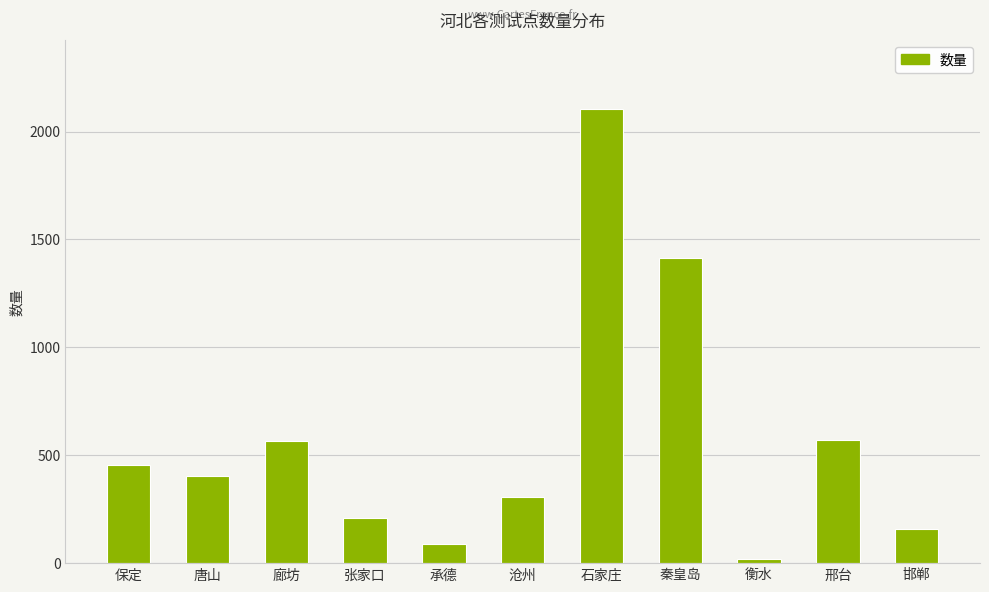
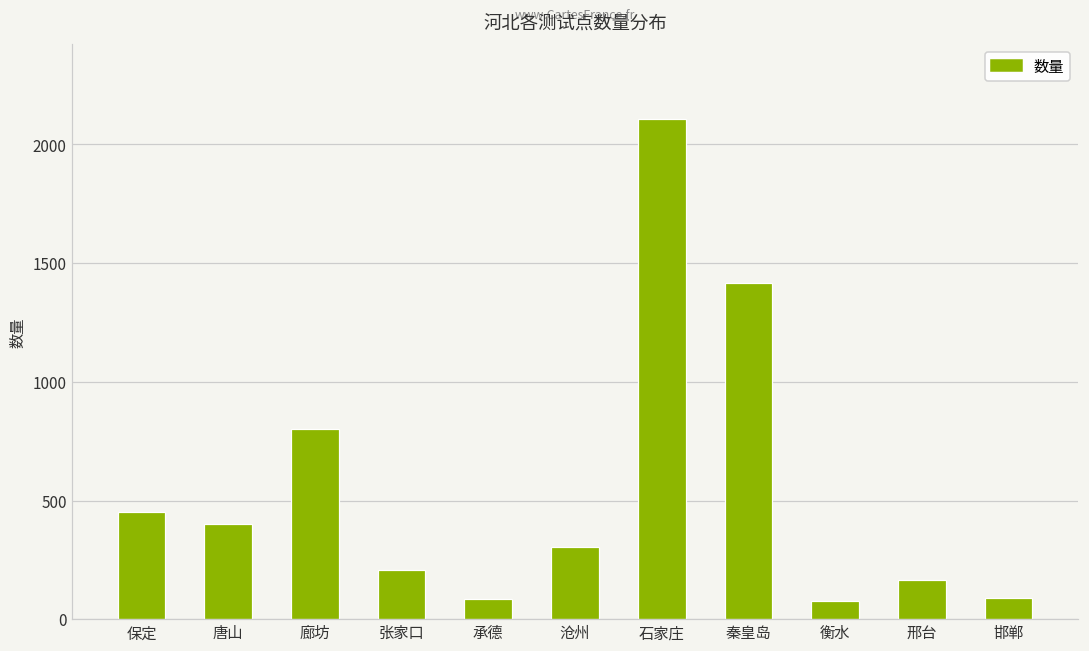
  {
    "保定": 450,
    "唐山": 400,
-   "廊坊": 560,
+   "廊坊": 800,
    "张家口": 210,
    "承德": 90,
    "沧州": 310,
    "石家庄": 2110,
    "秦皇岛": 1420,
-   "衡水": 20,
-   "邢台": 570,
-   "邯郸": 160
+   "衡水": 80,
+   "邢台": 170,
+   "邯郸": 90
  }
